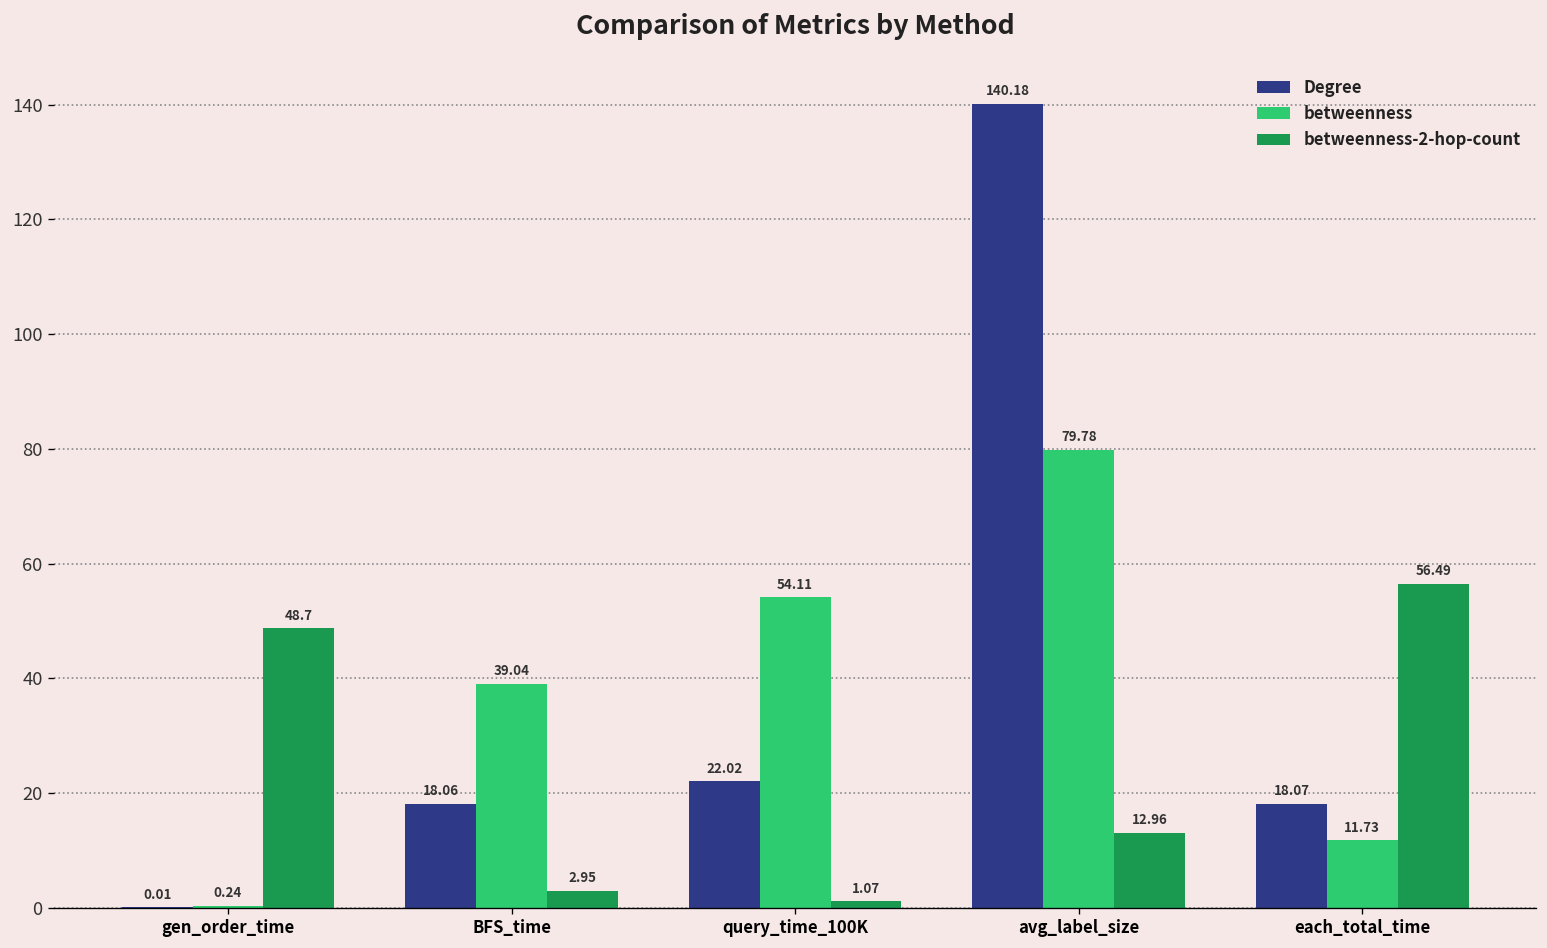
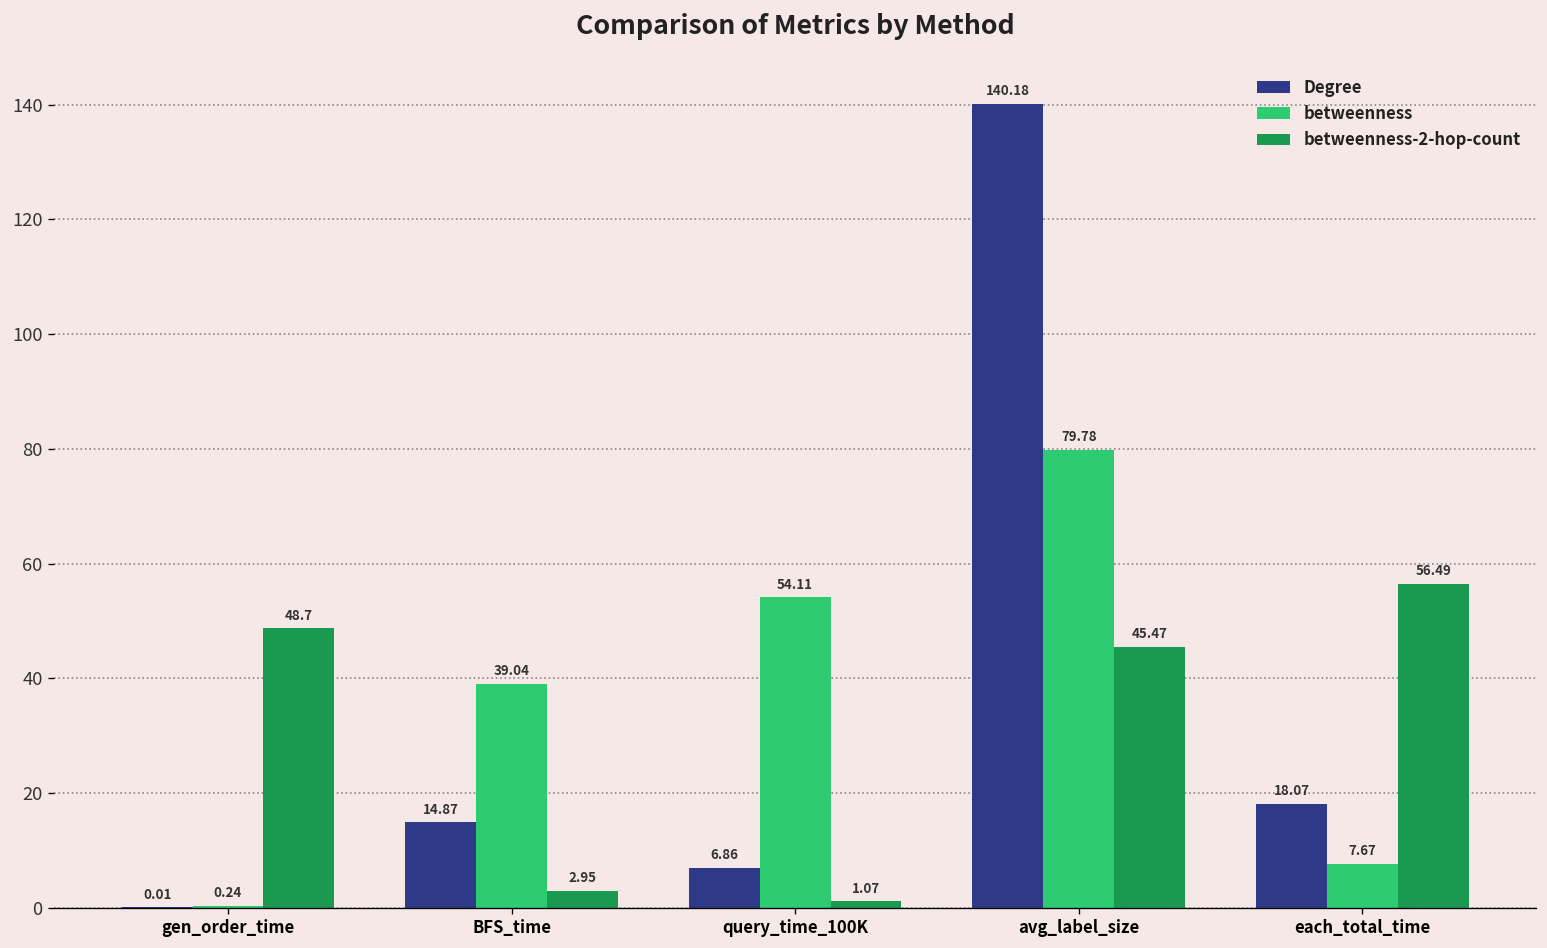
  {
    "Degree": {
      "gen_order_time": 0.01,
-     "BFS_time": 18.06,
-     "query_time_100K": 22.02,
+     "BFS_time": 14.87,
+     "query_time_100K": 6.86,
      "avg_label_size": 140.18,
      "each_total_time": 18.07
    },
    "betweenness": {
      "gen_order_time": 0.24,
      "BFS_time": 39.04,
      "query_time_100K": 54.11,
      "avg_label_size": 79.78,
-     "each_total_time": 11.73
+     "each_total_time": 7.67
    },
    "betweenness-2-hop-count": {
      "gen_order_time": 48.7,
      "BFS_time": 2.95,
      "query_time_100K": 1.07,
-     "avg_label_size": 12.96,
+     "avg_label_size": 45.47,
      "each_total_time": 56.49
    }
  }
